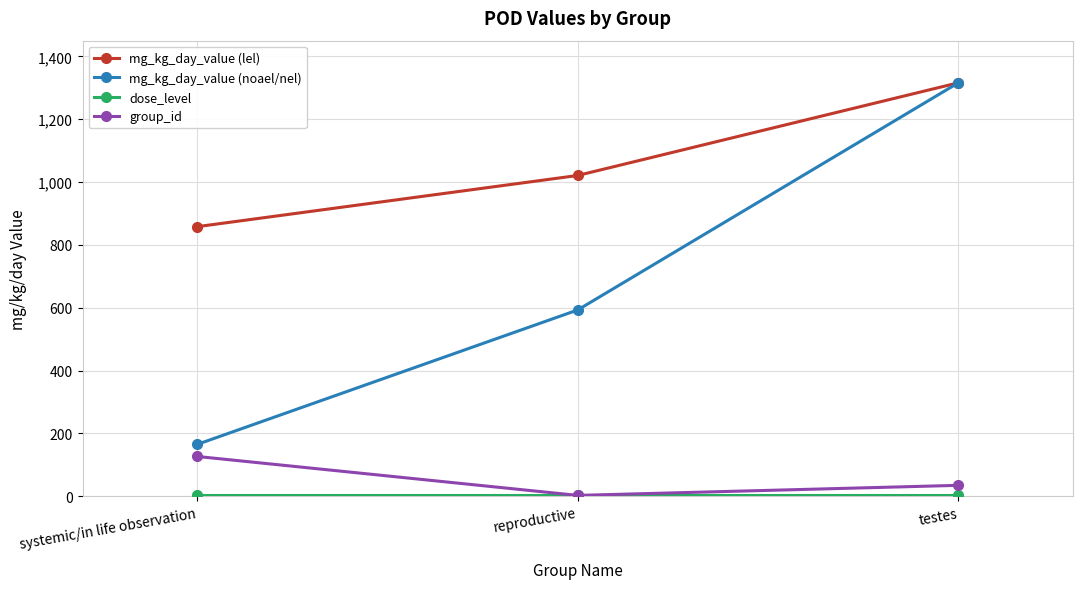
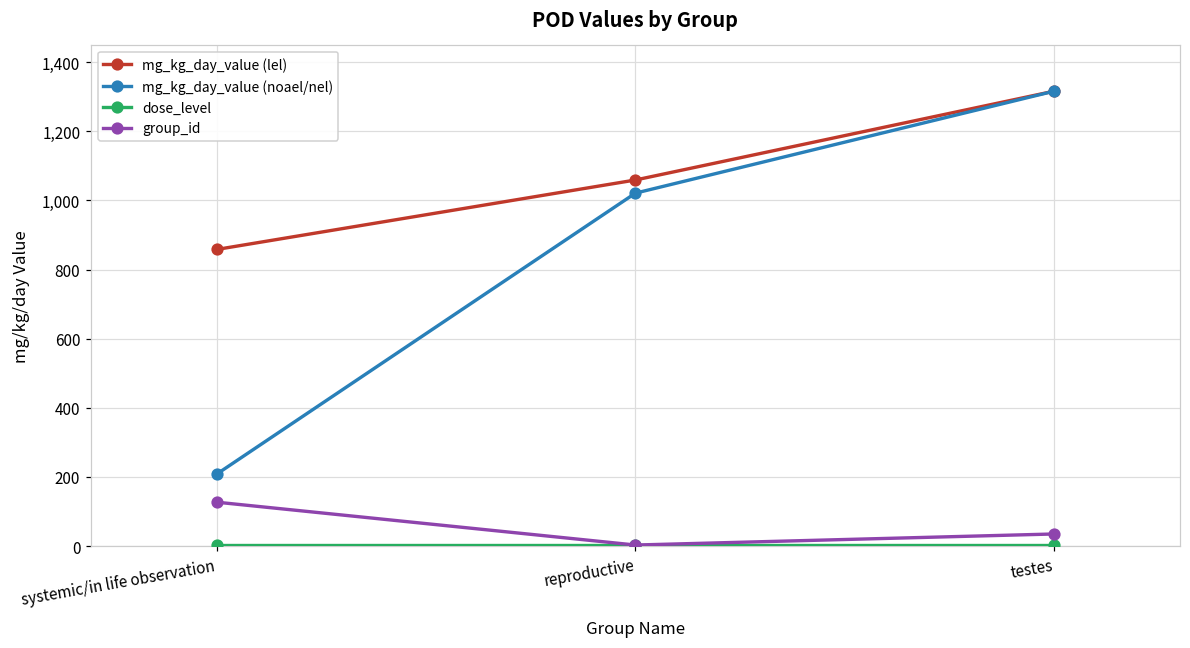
  {
    "mg_kg_day_value (lel)": {
      "systemic/in life observation": "860",
-     "reproductive": "1,020"
+     "reproductive": "1,060"
    },
    "mg_kg_day_value (noael/nel)": {
-     "systemic/in life observation": "170",
-     "reproductive": "590"
+     "systemic/in life observation": "210",
+     "reproductive": "1,020"
    },
    "dose_level": {
      "systemic/in life observation": "0",
      "testes": "0"
    },
    "group_id": {
      "systemic/in life observation": "130",
      "testes": "40"
    }
  }
